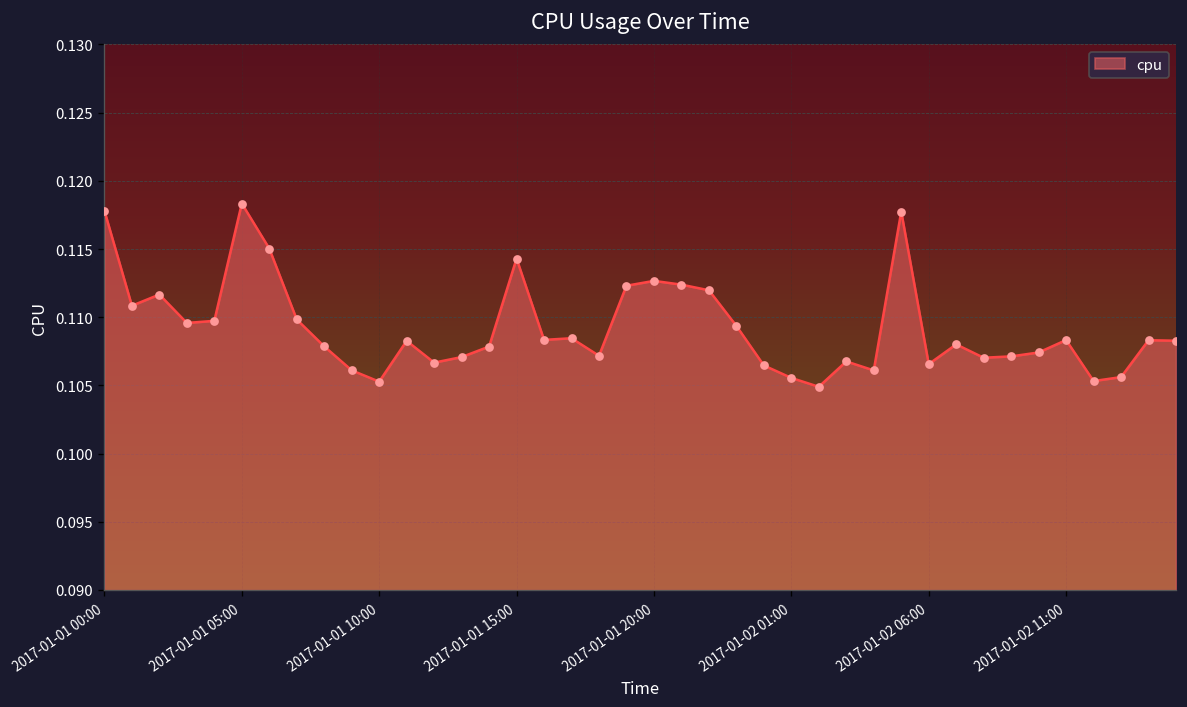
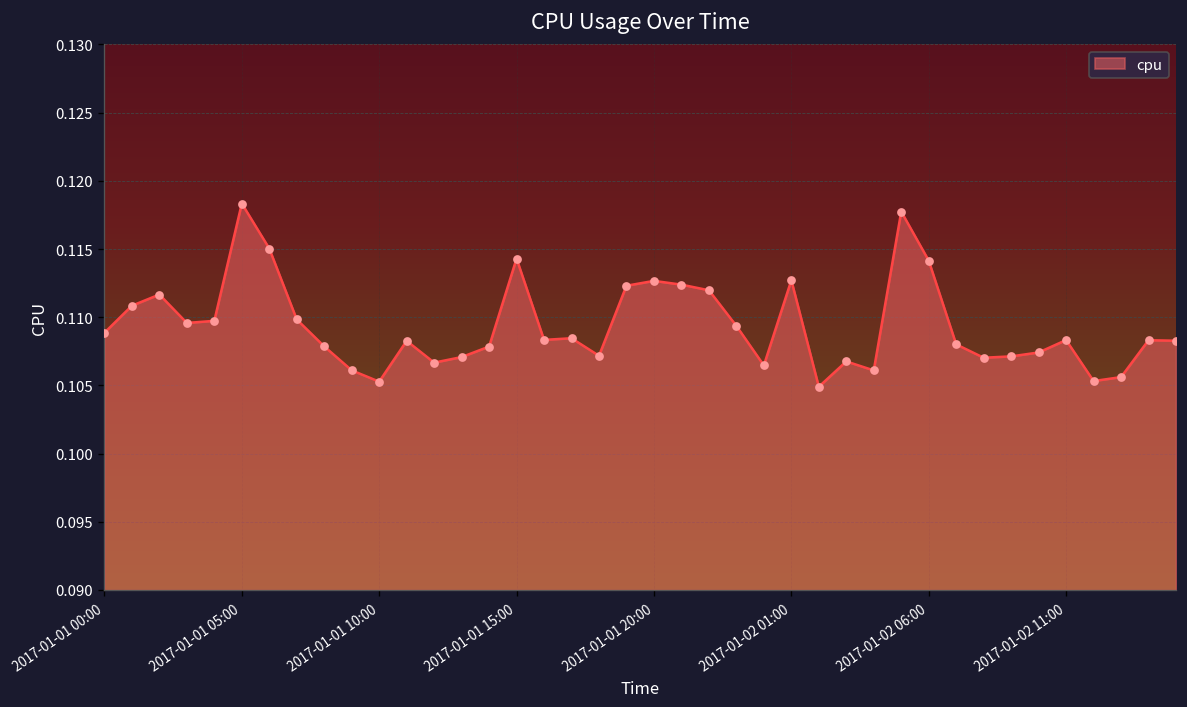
  {
-   "2017-01-01 00:00": 0.1178,
+   "2017-01-01 00:00": 0.1089,
    "2017-01-01 05:00": 0.1183,
    "2017-01-01 10:00": 0.1053,
    "2017-01-01 15:00": 0.1143,
    "2017-01-01 20:00": 0.1127,
-   "2017-01-02 01:00": 0.1056,
-   "2017-01-02 06:00": 0.1066,
+   "2017-01-02 01:00": 0.1127,
+   "2017-01-02 06:00": 0.1142,
    "2017-01-02 11:00": 0.1083
  }
